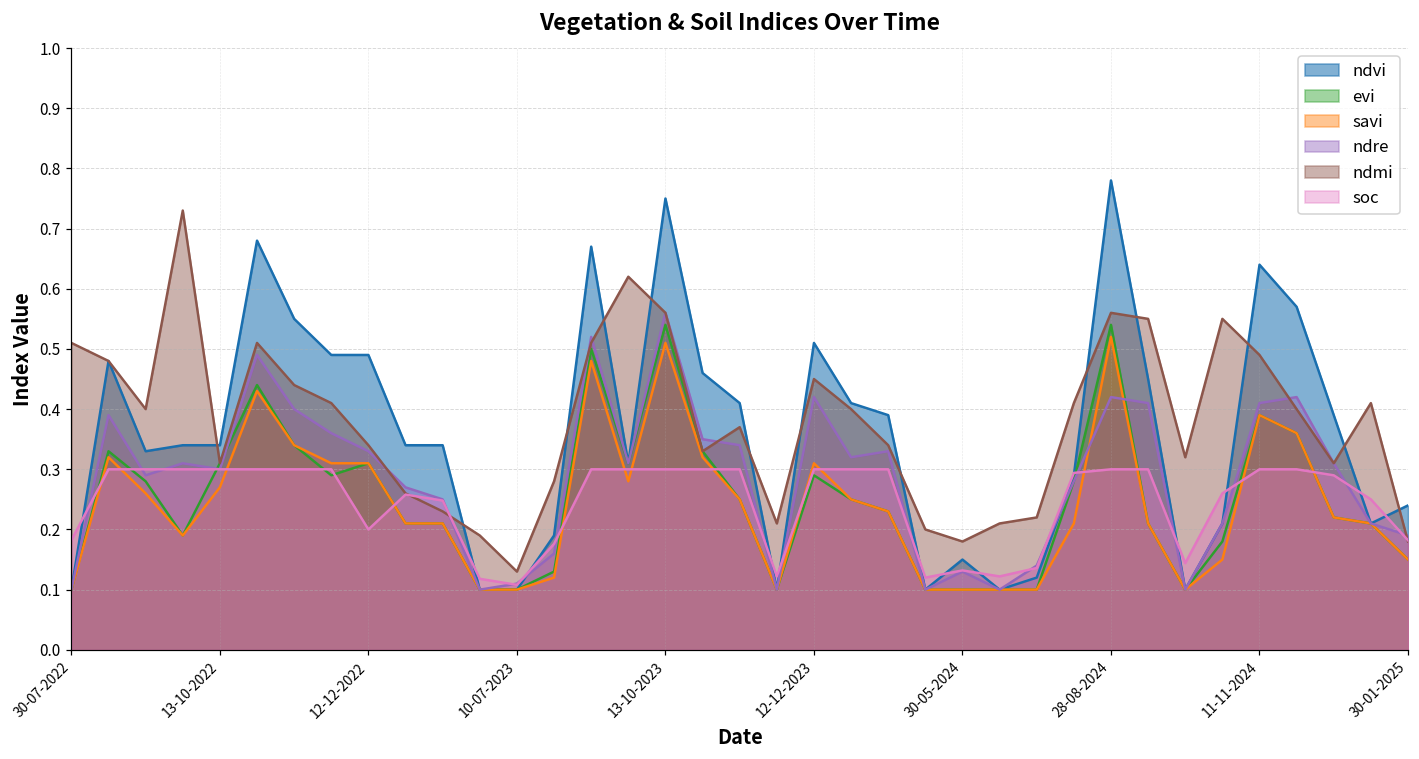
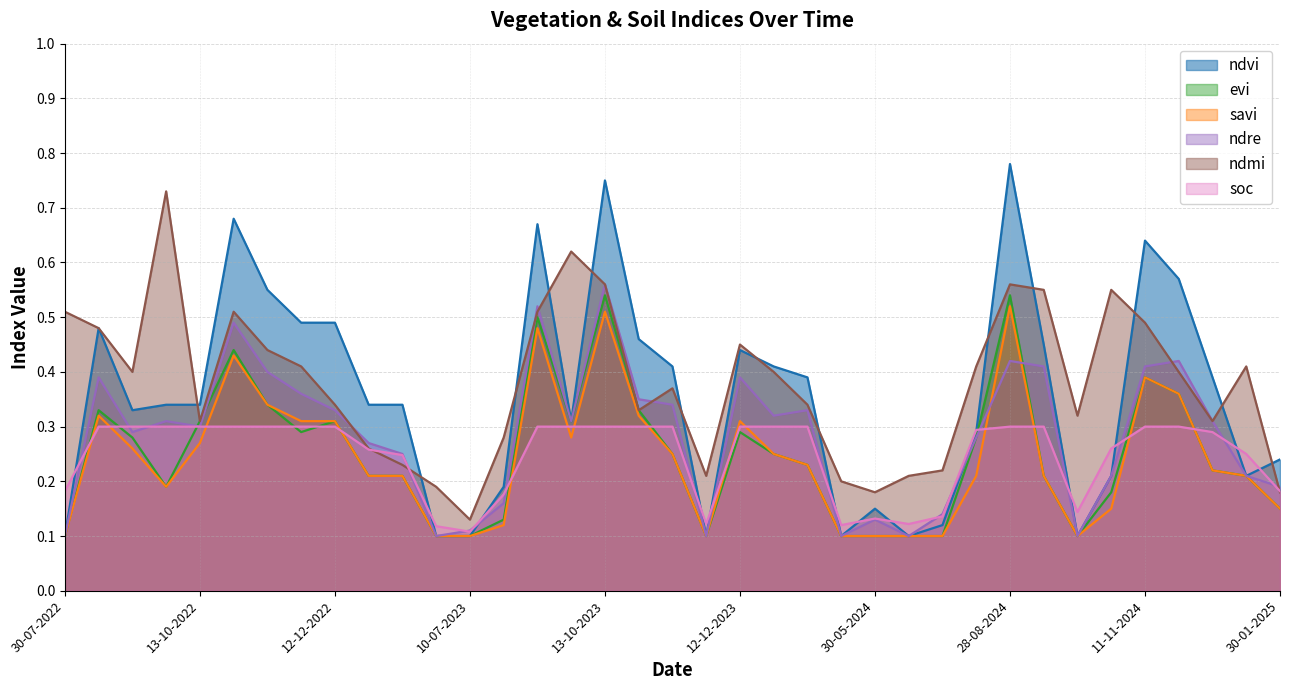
  {
    "ndvi": {
      "13-10-2022": 0.34,
      "12-12-2022": 0.49,
      "13-10-2023": 0.75,
-     "12-12-2023": 0.51,
+     "12-12-2023": 0.44,
      "30-05-2024": 0.15,
      "28-08-2024": 0.78,
      "11-11-2024": 0.64,
      "30-01-2025": 0.24
    },
    "evi": {
      "13-10-2023": 0.54,
      "12-12-2023": 0.29,
      "28-08-2024": 0.54
    },
    "savi": {
      "13-10-2022": 0.27,
      "13-10-2023": 0.51,
      "12-12-2023": 0.31,
      "28-08-2024": 0.52
    },
    "ndre": {
      "12-12-2022": 0.33,
-     "12-12-2023": 0.42,
+     "12-12-2023": 0.39,
      "28-08-2024": 0.42,
      "11-11-2024": 0.41,
      "30-01-2025": 0.19
    },
    "ndmi": {
      "30-07-2022": 0.51,
      "12-12-2022": 0.34,
      "10-07-2023": 0.13,
      "12-12-2023": 0.45,
      "30-05-2024": 0.18,
      "28-08-2024": 0.56,
      "11-11-2024": 0.49
    },
    "soc": {
      "30-07-2022": 0.18,
-     "12-12-2022": 0.2,
+     "12-12-2022": 0.3,
      "13-10-2023": 0.3,
      "12-12-2023": 0.3,
      "28-08-2024": 0.3,
      "11-11-2024": 0.3
    }
  }
